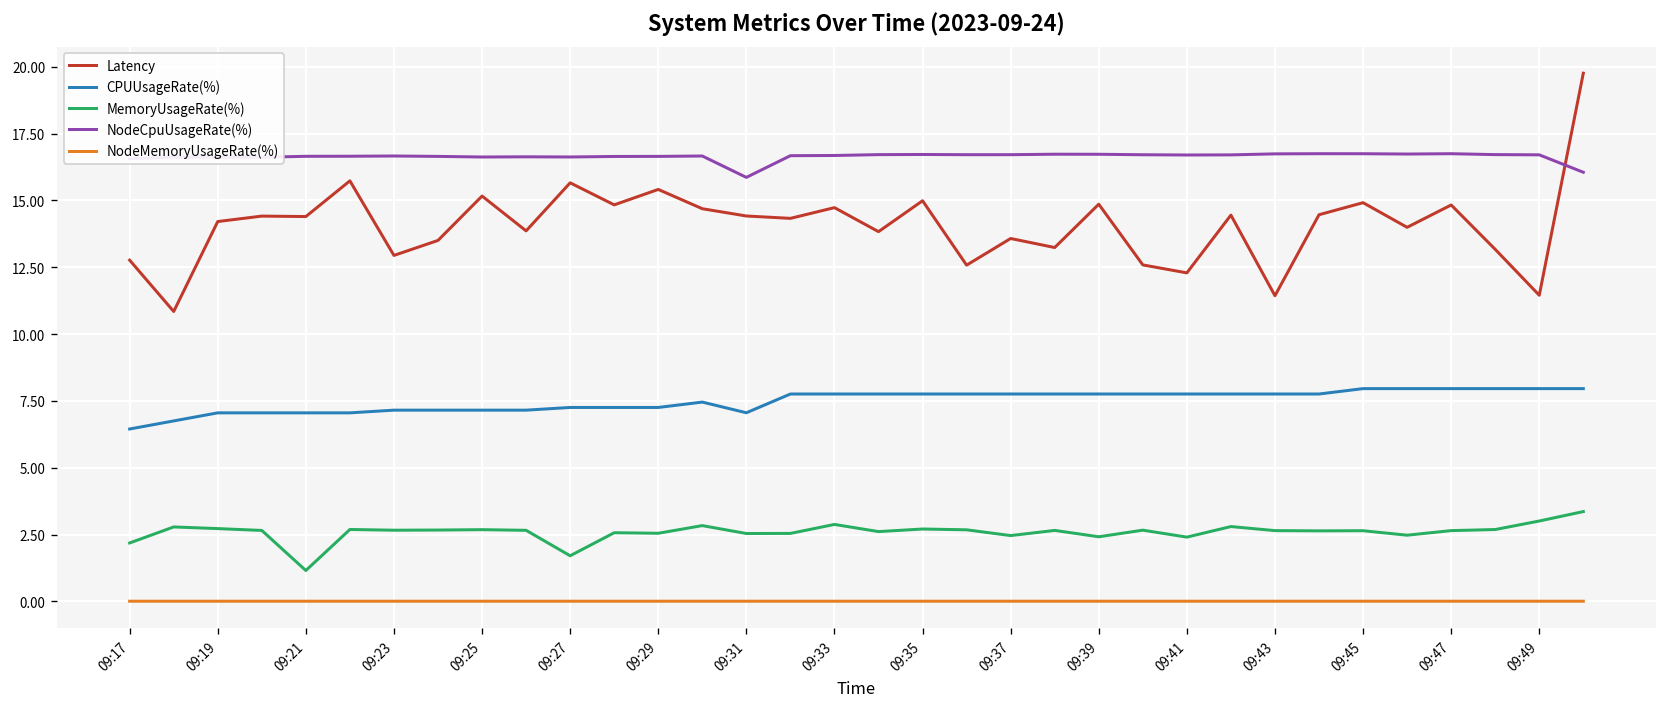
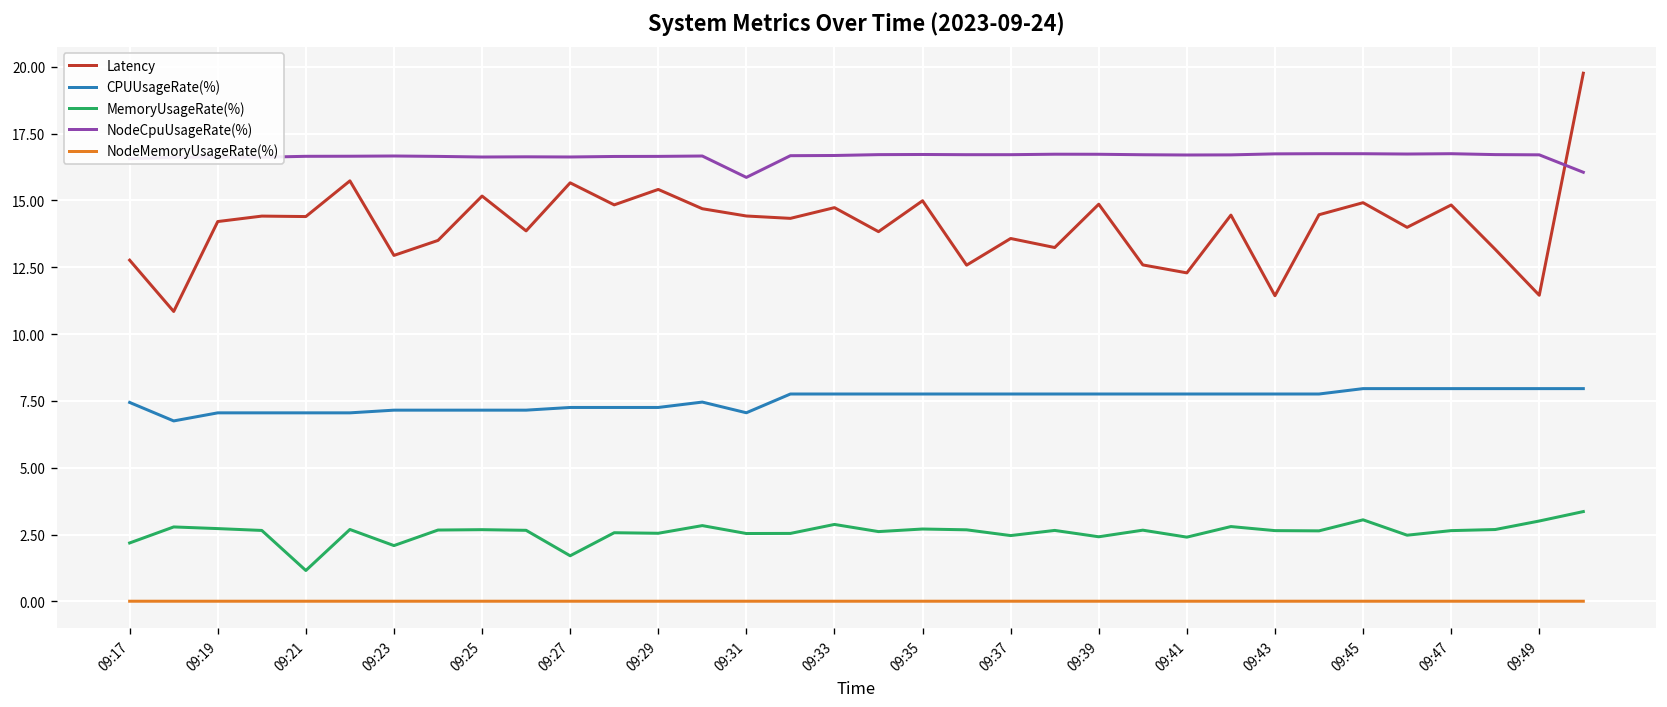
  {
    "Latency": {
      "09:17": 12.8,
      "09:19": 14.2,
      "09:21": 14.4,
      "09:23": 12.9,
      "09:25": 15.2,
      "09:27": 15.7,
      "09:29": 15.4,
      "09:31": 14.4,
      "09:33": 14.7,
      "09:35": 15.0,
      "09:37": 13.6,
      "09:39": 14.9,
      "09:41": 12.3,
      "09:43": 11.4,
      "09:45": 14.9,
      "09:47": 14.8,
      "09:49": 11.5
    },
    "CPUUsageRate(%)": {
-     "09:17": 6.4,
+     "09:17": 7.4,
      "09:19": 7.1,
      "09:21": 7.1,
      "09:23": 7.2,
      "09:25": 7.2,
      "09:27": 7.3,
      "09:29": 7.3,
      "09:31": 7.1,
      "09:33": 7.8,
      "09:35": 7.8,
      "09:37": 7.8,
      "09:39": 7.8,
      "09:41": 7.8,
      "09:43": 7.8,
      "09:45": 8.0,
      "09:47": 8.0,
      "09:49": 8.0
    },
    "MemoryUsageRate(%)": {
      "09:17": 2.2,
      "09:19": 2.7,
      "09:21": 1.2,
-     "09:23": 2.7,
+     "09:23": 2.1,
      "09:25": 2.7,
      "09:27": 1.7,
      "09:29": 2.5,
      "09:31": 2.5,
      "09:33": 2.9,
      "09:35": 2.7,
      "09:37": 2.5,
      "09:39": 2.4,
      "09:41": 2.4,
      "09:43": 2.6,
-     "09:45": 2.6,
+     "09:45": 3.1,
      "09:47": 2.6,
      "09:49": 3.0
    },
    "NodeCpuUsageRate(%)": {
      "09:17": 16.6,
      "09:19": 16.6,
      "09:21": 16.7,
      "09:23": 16.7,
      "09:25": 16.6,
      "09:27": 16.6,
      "09:29": 16.6,
      "09:31": 15.9,
      "09:33": 16.7,
      "09:35": 16.7,
      "09:37": 16.7,
      "09:39": 16.7,
      "09:41": 16.7,
      "09:43": 16.7,
      "09:45": 16.7,
      "09:47": 16.7,
      "09:49": 16.7
    },
    "NodeMemoryUsageRate(%)": {
      "09:17": 0.0,
      "09:19": 0.0,
      "09:21": 0.0,
      "09:23": 0.0,
      "09:25": 0.0,
      "09:27": 0.0,
      "09:29": 0.0,
      "09:31": 0.0,
      "09:33": 0.0,
      "09:35": 0.0,
      "09:37": 0.0,
      "09:39": 0.0,
      "09:41": 0.0,
      "09:43": 0.0,
      "09:45": 0.0,
      "09:47": 0.0,
      "09:49": 0.0
    }
  }
